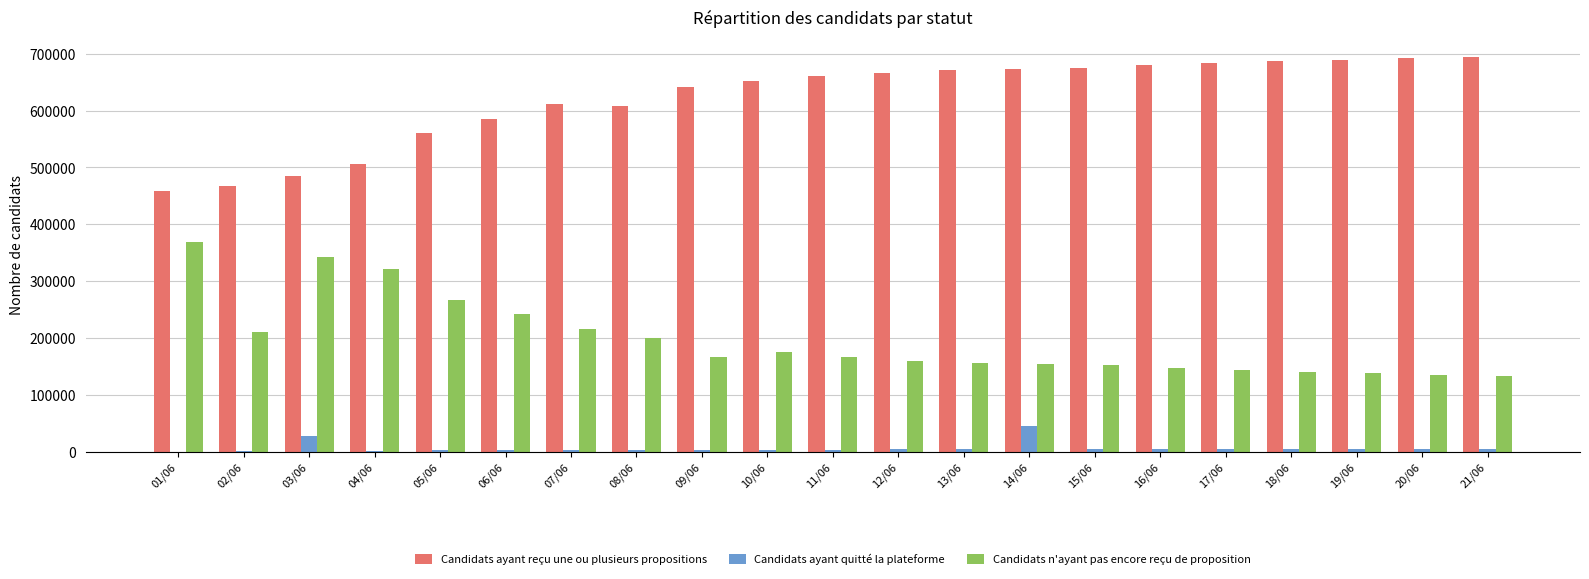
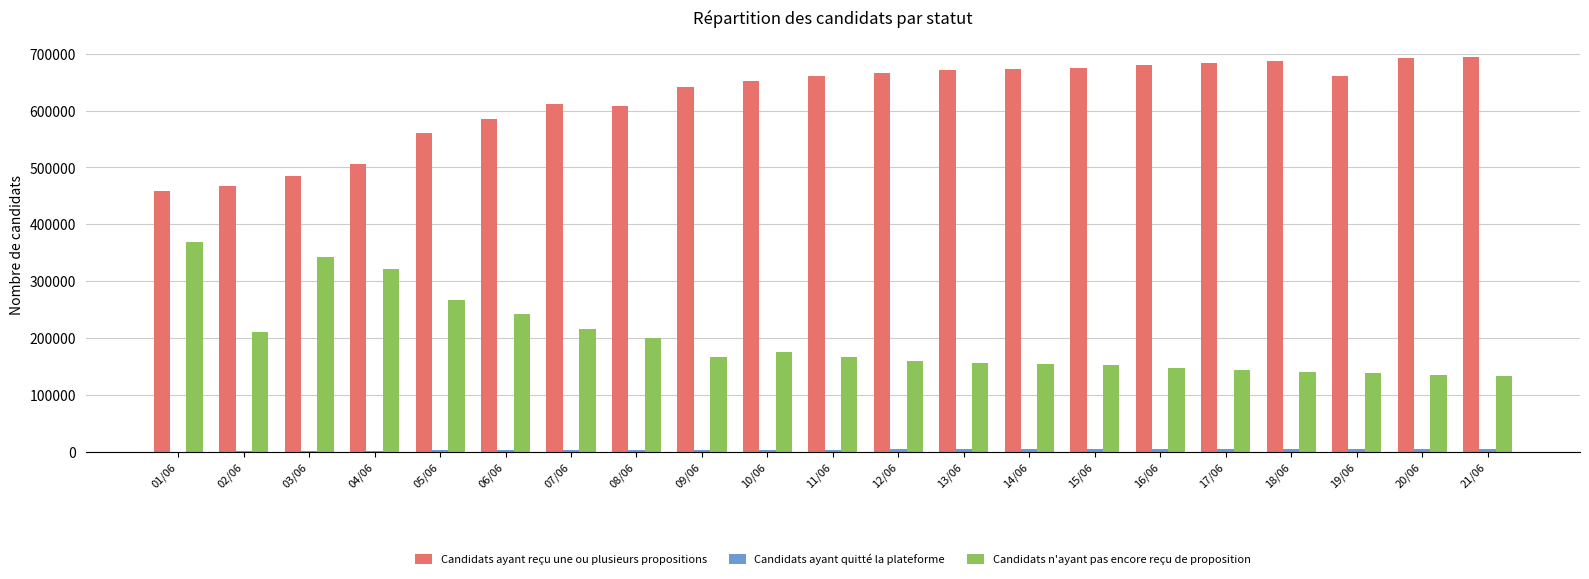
  {
    "Candidats ayant reçu une ou plusieurs propositions": {
      "01/06": 460000,
      "02/06": 470000,
      "03/06": 490000,
      "04/06": 510000,
      "05/06": 560000,
      "06/06": 590000,
      "07/06": 610000,
      "08/06": 610000,
      "09/06": 640000,
      "10/06": 650000,
      "11/06": 660000,
      "12/06": 670000,
      "13/06": 670000,
      "14/06": 670000,
      "15/06": 680000,
      "16/06": 680000,
      "17/06": 680000,
      "18/06": 690000,
-     "19/06": 690000,
+     "19/06": 660000,
      "20/06": 690000,
      "21/06": 690000
    },
    "Candidats ayant quitté la plateforme": {
      "01/06": 0,
-     "03/06": 30000,
+     "03/06": 0,
      "12/06": 0,
      "13/06": 0,
-     "14/06": 50000,
+     "14/06": 0,
      "15/06": 0,
      "16/06": 0,
      "17/06": 10000,
      "18/06": 10000,
      "19/06": 10000,
      "20/06": 10000,
      "21/06": 10000
    },
    "Candidats n'ayant pas encore reçu de proposition": {
      "01/06": 370000,
      "02/06": 210000,
      "03/06": 340000,
      "04/06": 320000,
      "05/06": 270000,
      "06/06": 240000,
      "07/06": 220000,
      "08/06": 200000,
      "09/06": 170000,
      "10/06": 180000,
      "11/06": 170000,
      "12/06": 160000,
      "13/06": 160000,
      "14/06": 150000,
      "15/06": 150000,
      "16/06": 150000,
      "17/06": 140000,
      "18/06": 140000,
      "19/06": 140000,
      "20/06": 140000,
      "21/06": 130000
    }
  }
